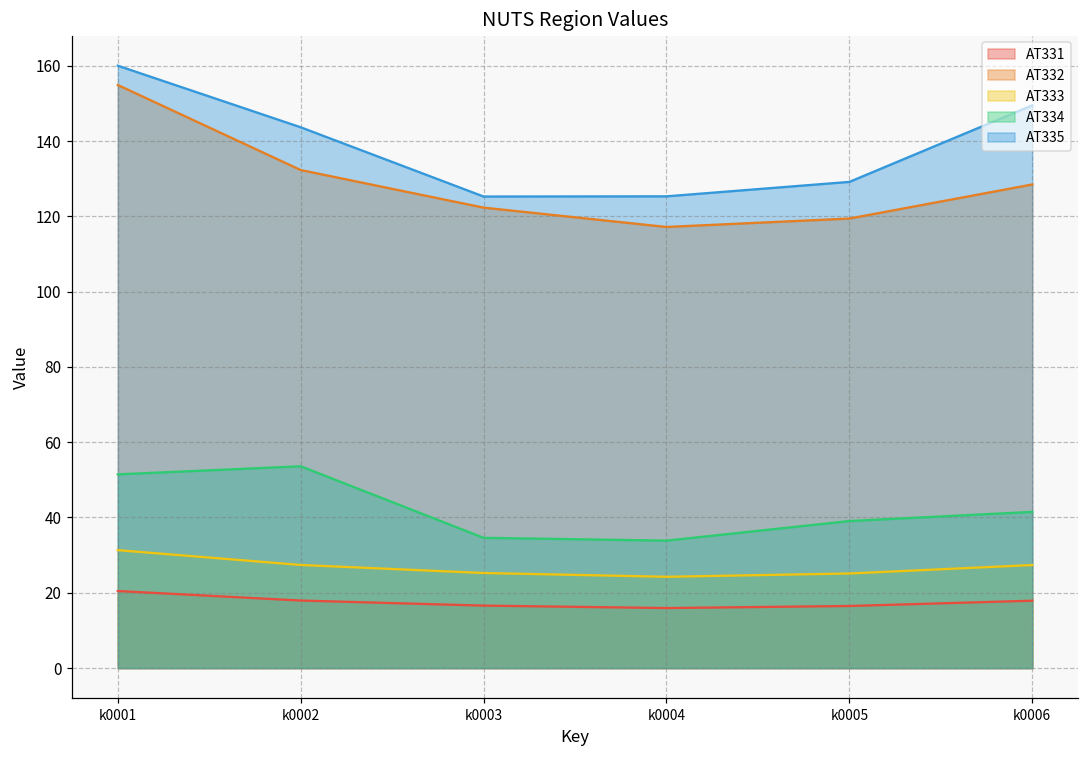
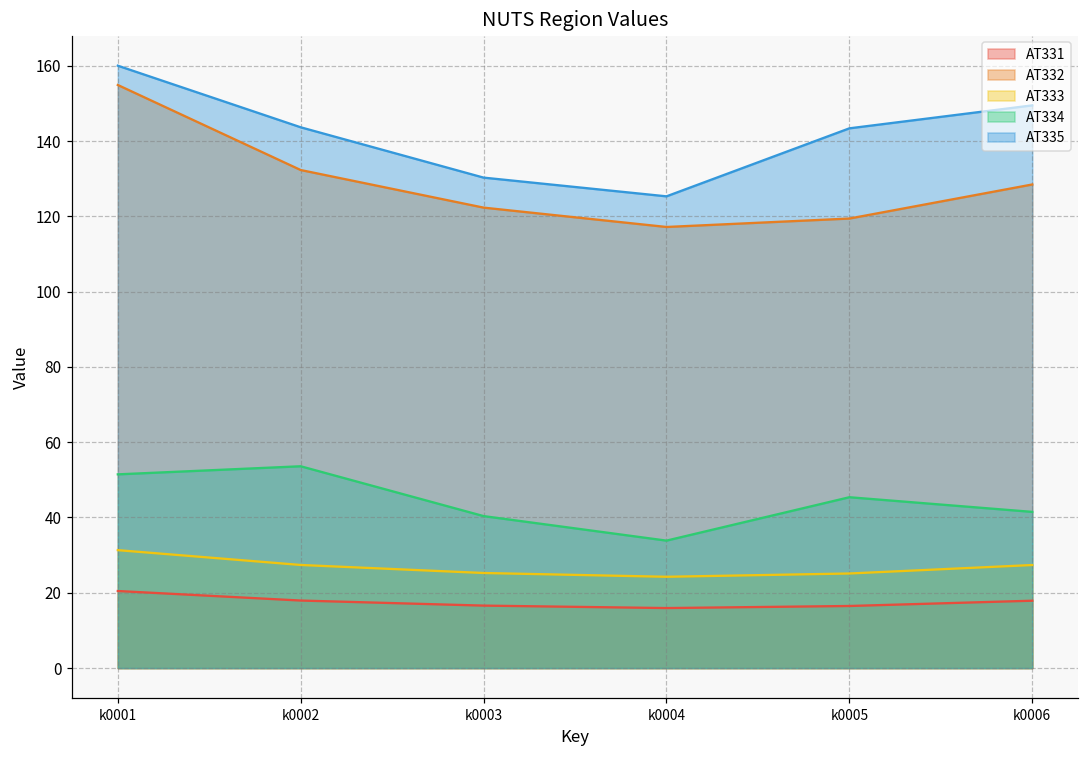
  {
    "AT334": {
      "k0001": 51,
      "k0002": 54,
-     "k0003": 35,
+     "k0003": 40,
      "k0004": 34,
-     "k0005": 39,
+     "k0005": 45,
      "k0006": 41
    },
    "AT335": {
      "k0001": 160,
      "k0002": 144,
-     "k0003": 125,
+     "k0003": 130,
      "k0004": 125,
-     "k0005": 129
+     "k0005": 143
    }
  }
